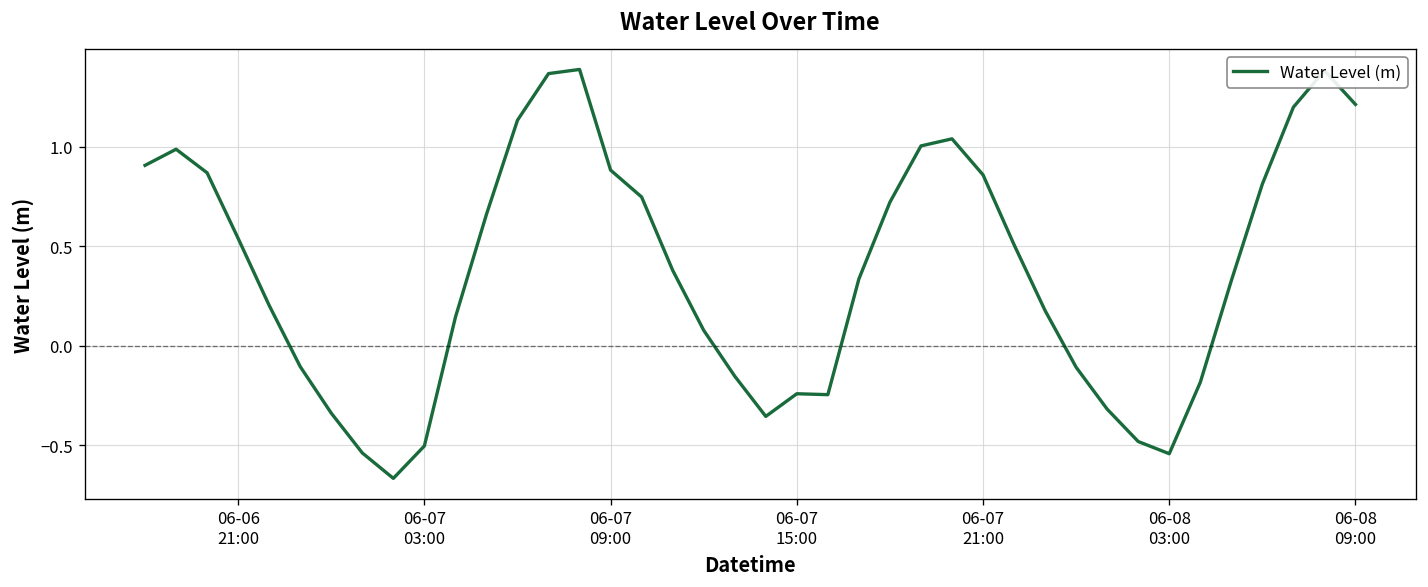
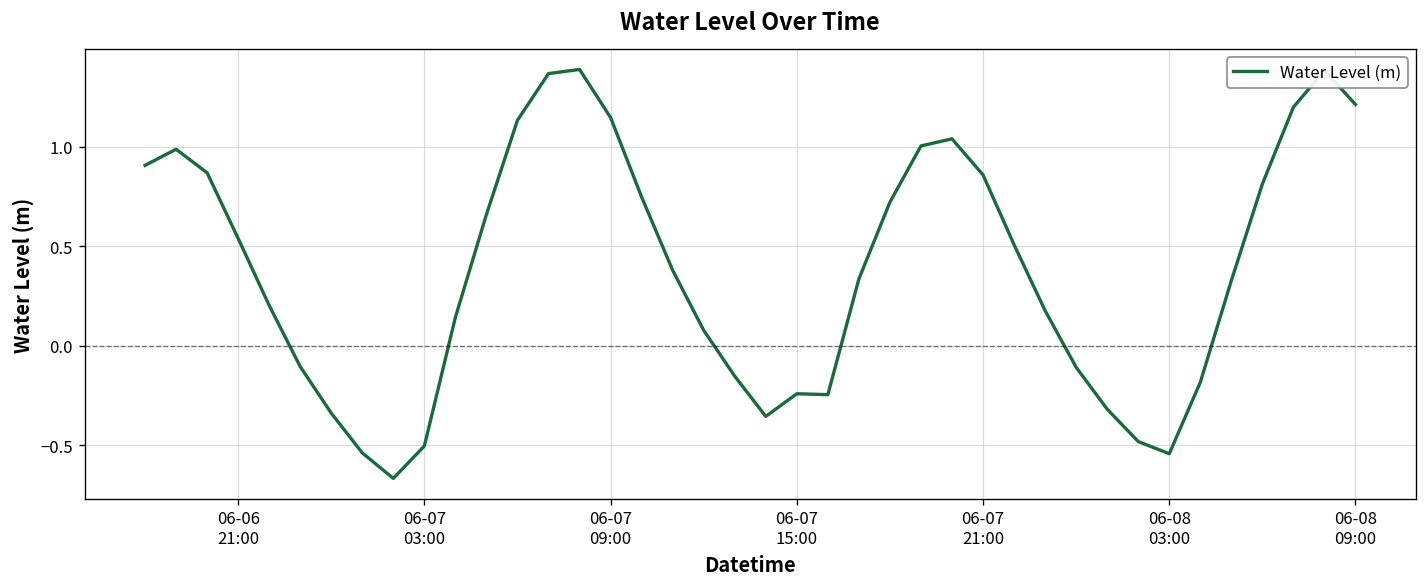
  {
    "06-06 21:00": 0.54,
    "06-07 03:00": -0.50,
-   "06-07 09:00": 0.88,
+   "06-07 09:00": 1.15,
    "06-07 15:00": -0.24,
    "06-07 21:00": 0.86,
    "06-08 03:00": -0.54,
    "06-08 09:00": 1.21
  }
